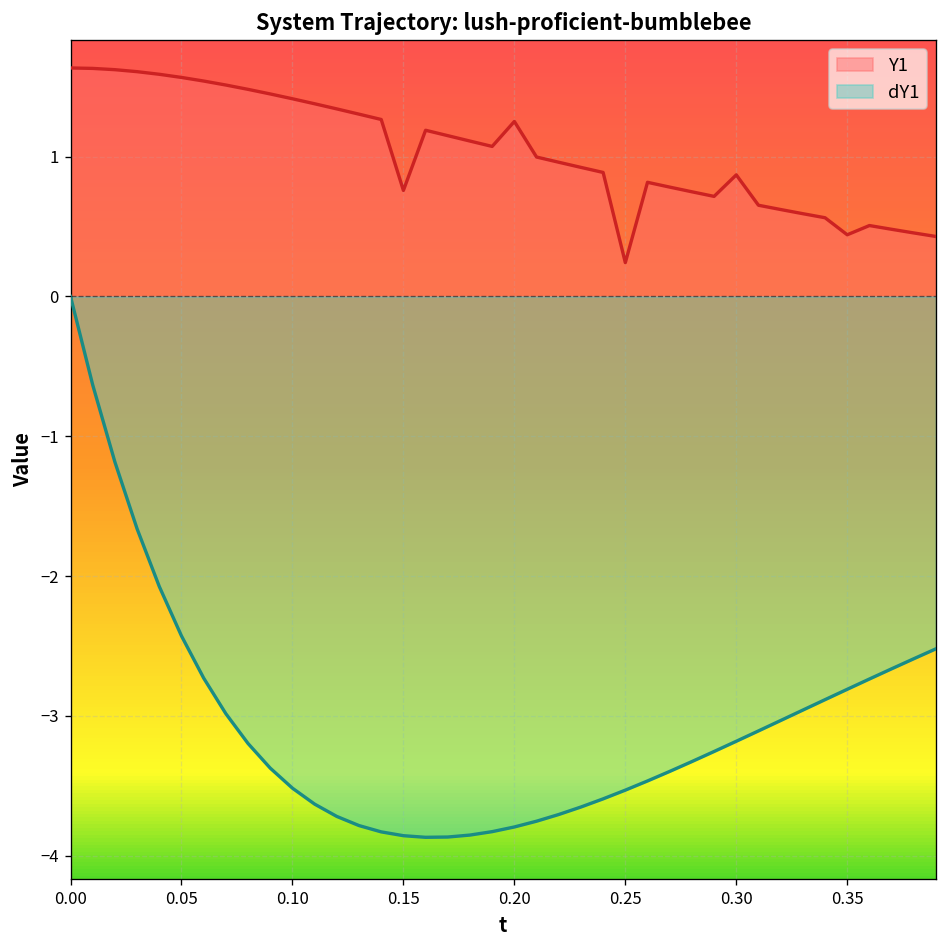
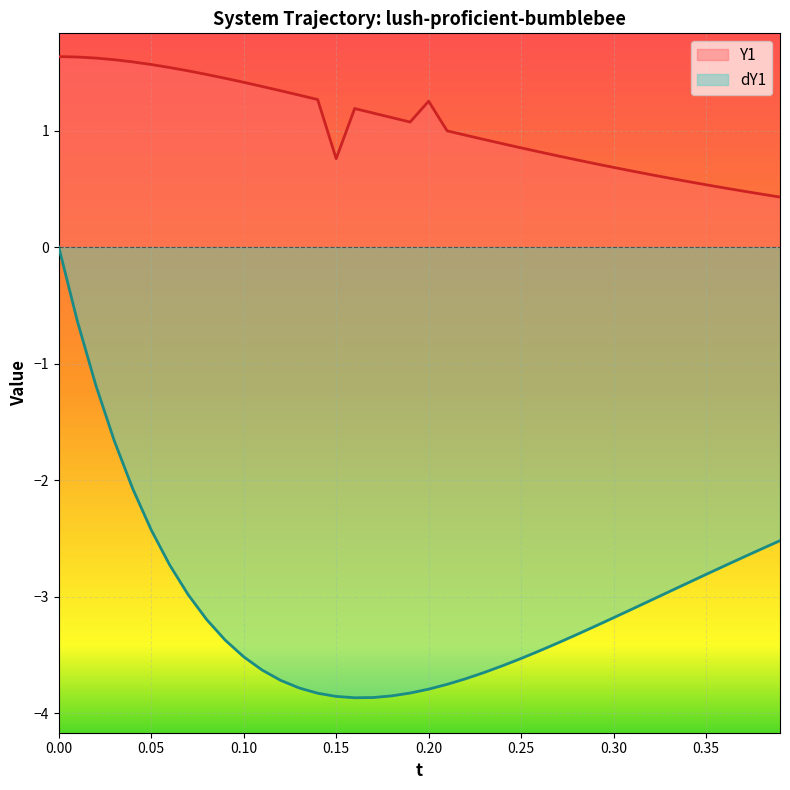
  {
    "Y1": {
      "0.00": 1.63,
      "0.05": 1.57,
      "0.10": 1.41,
      "0.15": 0.76,
      "0.20": 1.25,
-     "0.25": 0.24,
-     "0.30": 0.87,
-     "0.35": 0.44
+     "0.25": 0.85,
+     "0.30": 0.68,
+     "0.35": 0.53
    }
  }
